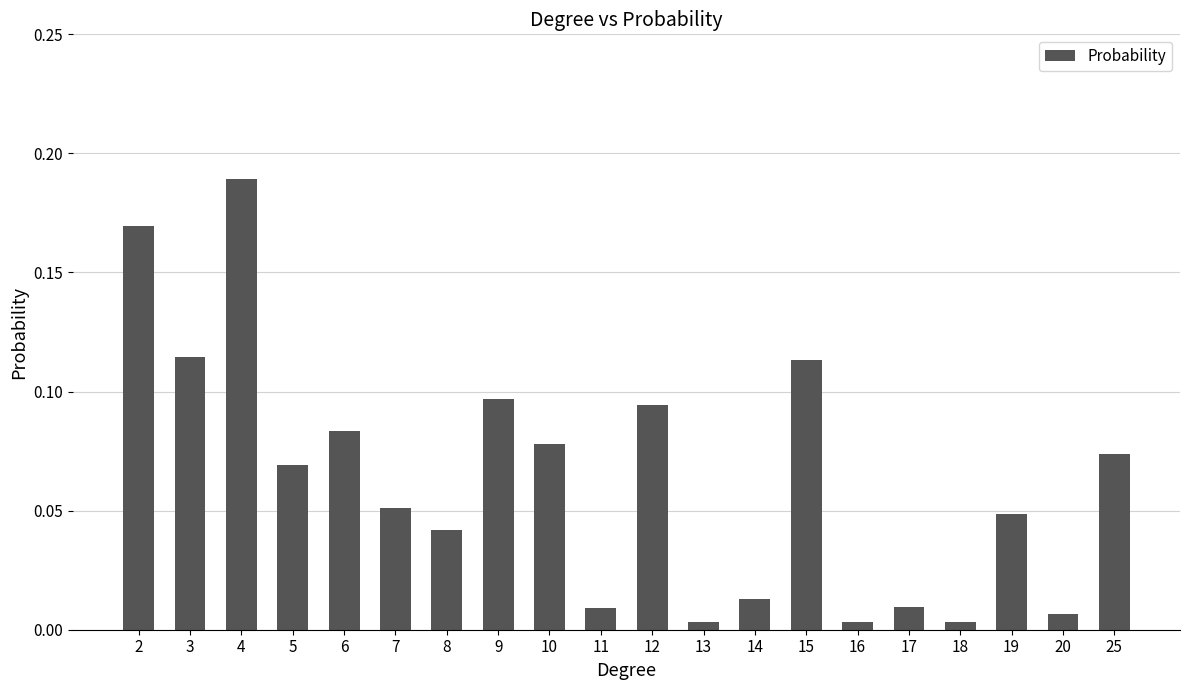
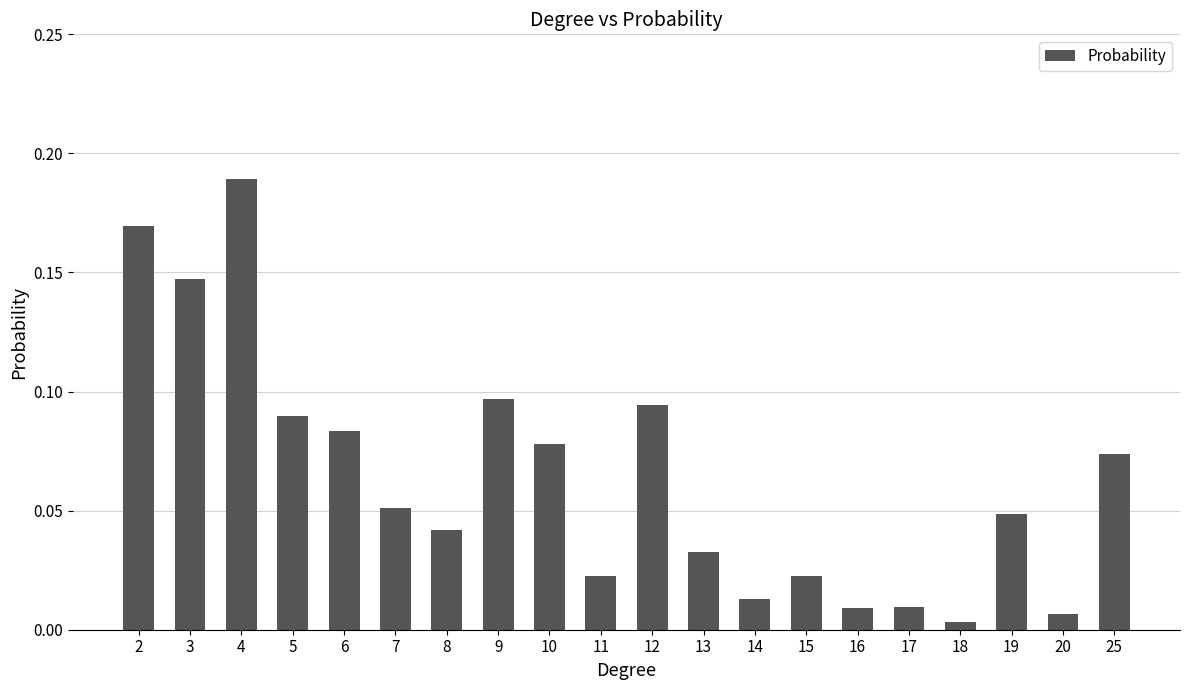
  {
    "2": 0.169,
-   "3": 0.115,
+   "3": 0.147,
    "4": 0.189,
-   "5": 0.069,
+   "5": 0.090,
    "6": 0.083,
    "7": 0.051,
    "8": 0.042,
    "9": 0.097,
    "10": 0.078,
-   "11": 0.009,
+   "11": 0.022,
    "12": 0.095,
-   "13": 0.003,
+   "13": 0.032,
    "14": 0.013,
-   "15": 0.113,
-   "16": 0.003,
+   "15": 0.022,
+   "16": 0.009,
    "17": 0.010,
    "18": 0.003,
    "19": 0.048,
    "20": 0.006,
    "25": 0.074
  }
